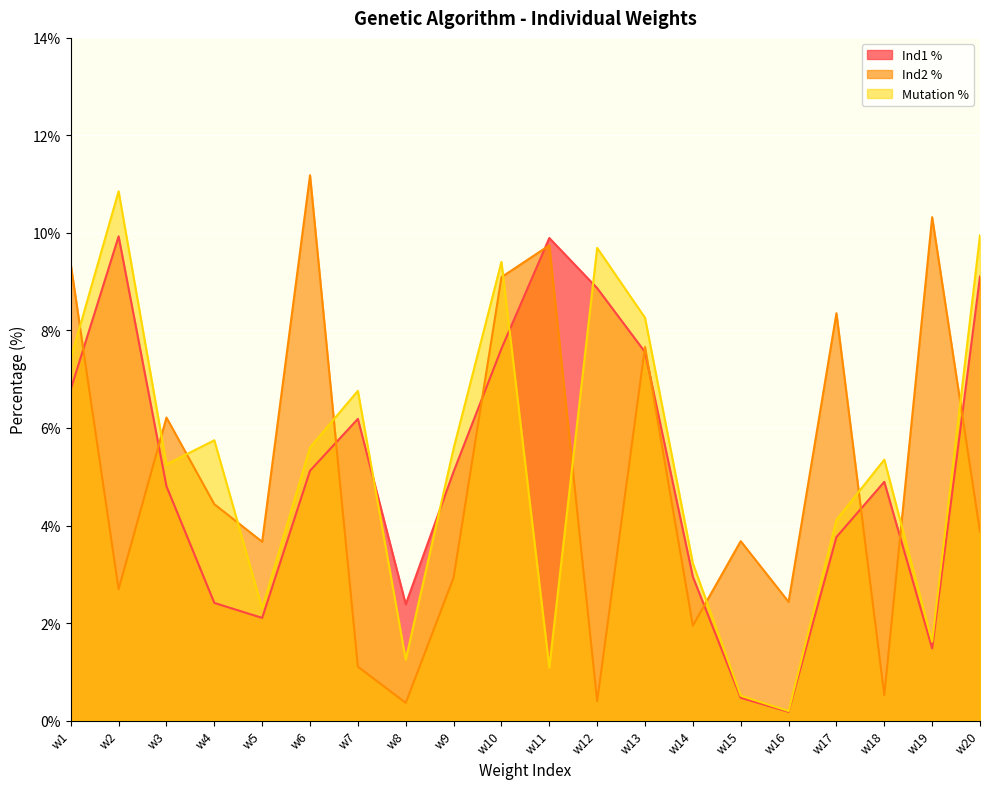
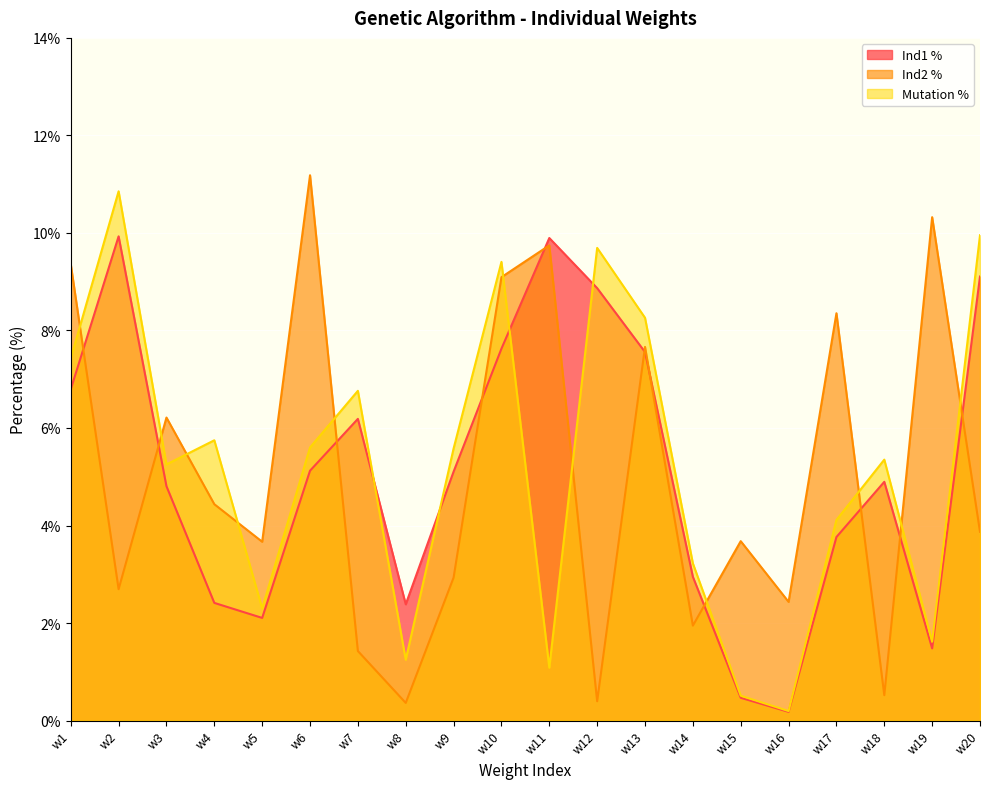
  {
    "Ind1 %": {
      "w1": "6.8%",
      "w2": "9.9%",
      "w3": "4.8%",
      "w4": "2.4%",
      "w5": "2.1%",
      "w6": "5.1%",
      "w7": "6.2%",
      "w8": "2.4%",
      "w9": "5.1%",
      "w10": "7.6%",
      "w11": "9.9%",
      "w12": "8.9%",
      "w13": "7.6%",
      "w14": "2.9%",
      "w17": "3.8%",
      "w18": "4.9%",
      "w19": "1.5%",
      "w20": "9.1%"
    },
    "Ind2 %": {
      "w1": "9.4%",
      "w2": "2.7%",
      "w3": "6.2%",
      "w4": "4.4%",
      "w5": "3.7%",
      "w6": "11.2%",
-     "w7": "1.1%",
+     "w7": "1.4%",
      "w8": "0.4%",
      "w9": "2.9%",
      "w10": "9.1%",
      "w11": "9.7%",
      "w12": "0.4%",
      "w13": "7.7%",
      "w14": "1.9%",
      "w15": "3.7%",
      "w16": "2.4%",
      "w17": "8.4%",
      "w18": "0.5%",
      "w19": "10.3%",
      "w20": "3.9%"
    },
    "Mutation %": {
      "w1": "7.4%",
      "w2": "10.9%",
      "w3": "5.3%",
      "w4": "5.7%",
      "w5": "2.3%",
      "w6": "5.6%",
      "w7": "6.8%",
      "w8": "1.2%",
      "w9": "5.6%",
      "w10": "9.4%",
      "w11": "1.1%",
      "w12": "9.7%",
      "w13": "8.3%",
      "w14": "3.2%",
      "w17": "4.1%",
      "w18": "5.4%",
      "w19": "1.6%",
      "w20": "10.0%"
    }
  }
